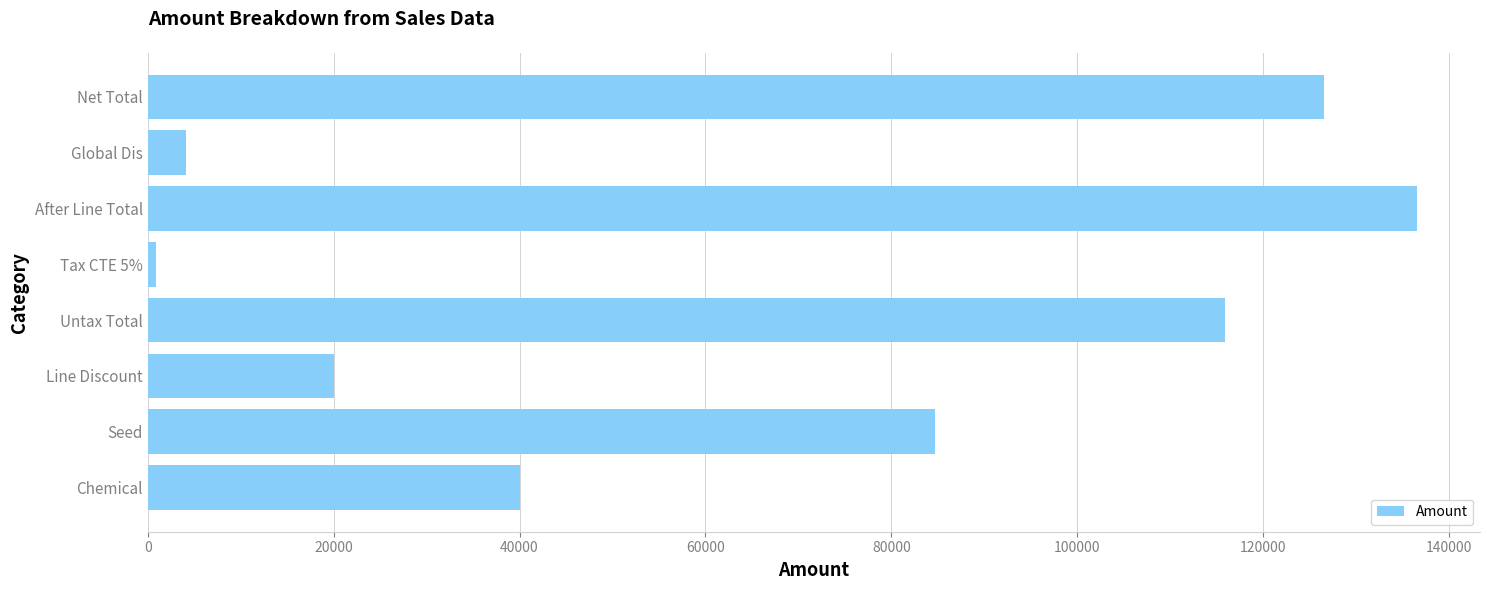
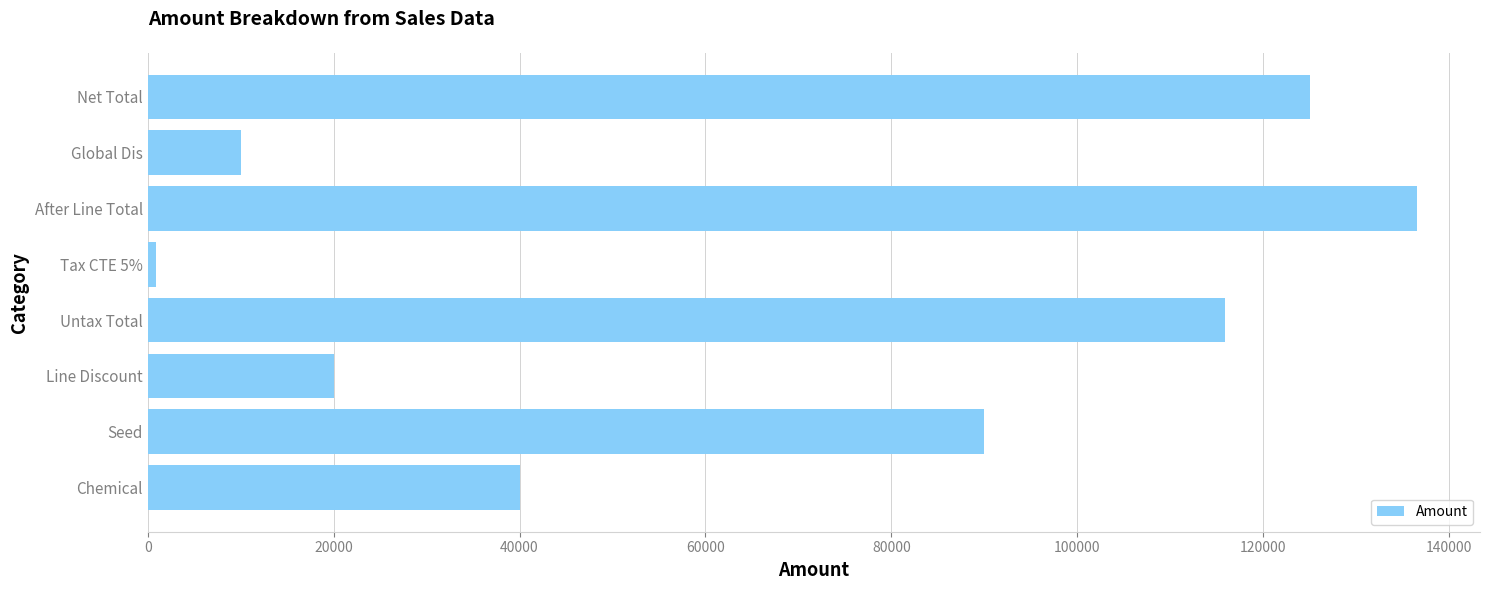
  {
-   "Net Total": 127000,
-   "Global Dis": 4000,
+   "Net Total": 125000,
+   "Global Dis": 10000,
    "After Line Total": 137000,
    "Tax CTE 5%": 1000,
    "Untax Total": 116000,
    "Line Discount": 20000,
-   "Seed": 85000,
+   "Seed": 90000,
    "Chemical": 40000
  }
